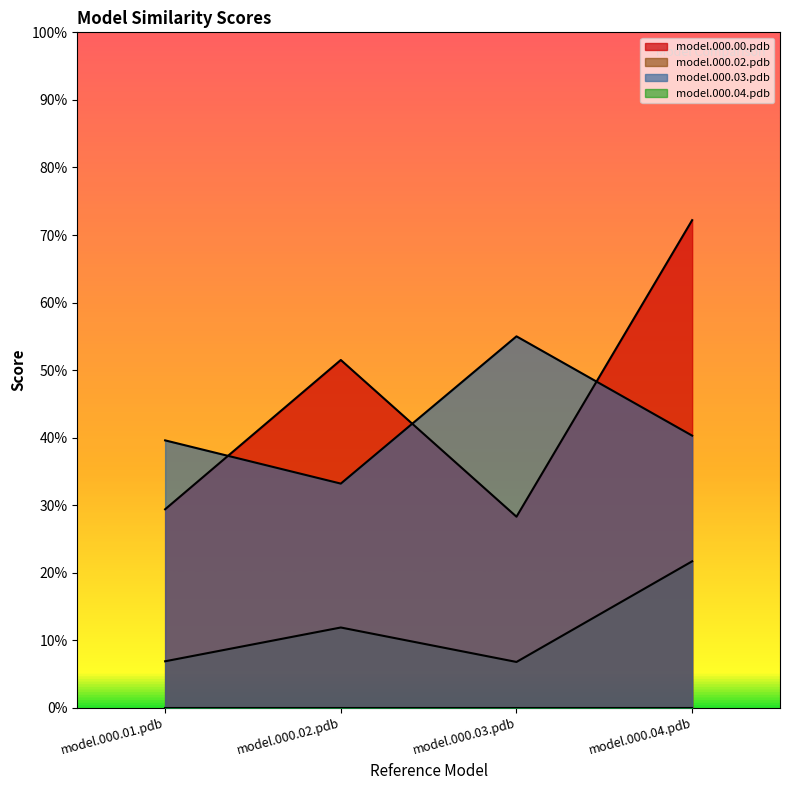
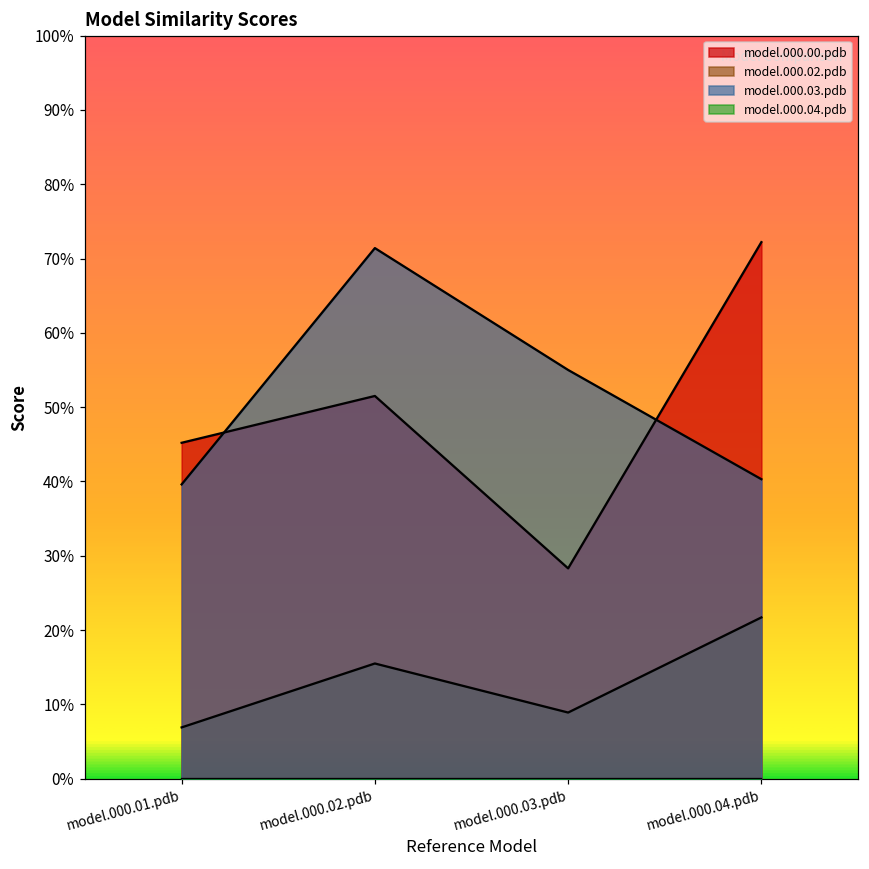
  {
    "model.000.00.pdb": {
-     "model.000.01.pdb": "29%",
+     "model.000.01.pdb": "45%",
      "model.000.02.pdb": "52%",
      "model.000.03.pdb": "28%",
      "model.000.04.pdb": "72%"
    },
    "model.000.02.pdb": {
      "model.000.01.pdb": "7%",
-     "model.000.02.pdb": "12%",
-     "model.000.03.pdb": "7%",
+     "model.000.02.pdb": "16%",
+     "model.000.03.pdb": "9%",
      "model.000.04.pdb": "22%"
    },
    "model.000.03.pdb": {
      "model.000.01.pdb": "40%",
-     "model.000.02.pdb": "33%",
+     "model.000.02.pdb": "71%",
      "model.000.03.pdb": "55%",
      "model.000.04.pdb": "40%"
    },
    "model.000.04.pdb": {
      "model.000.01.pdb": "0%",
      "model.000.02.pdb": "0%",
      "model.000.03.pdb": "0%",
      "model.000.04.pdb": "0%"
    }
  }
